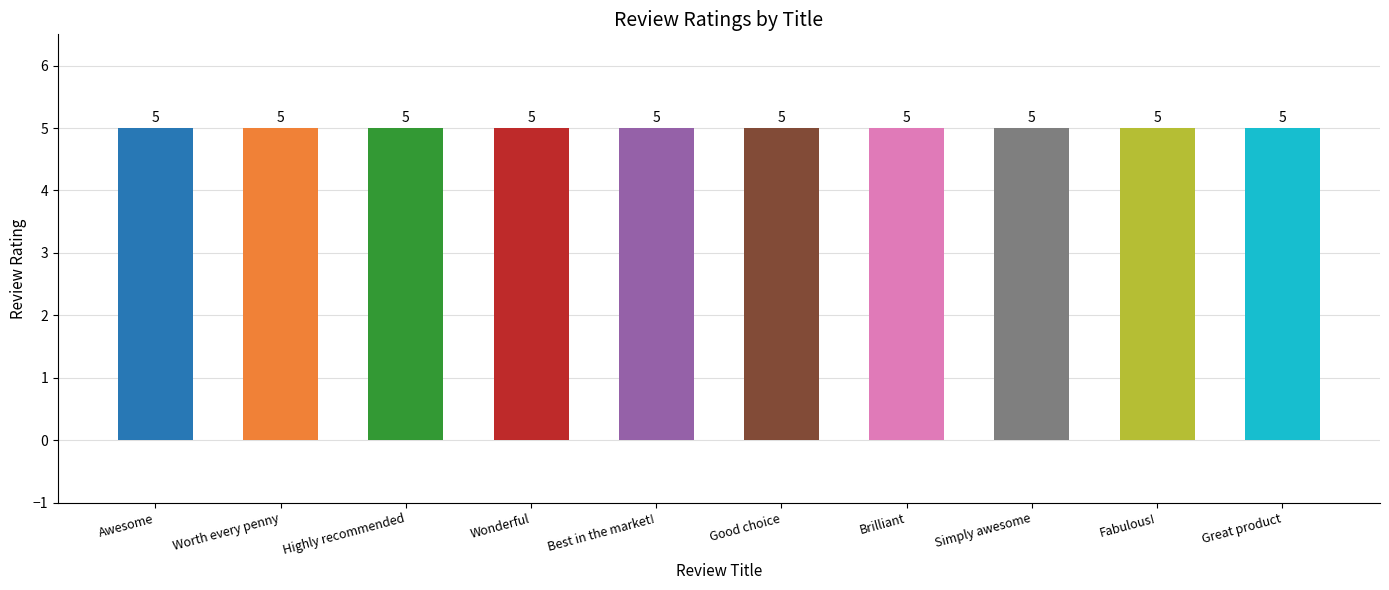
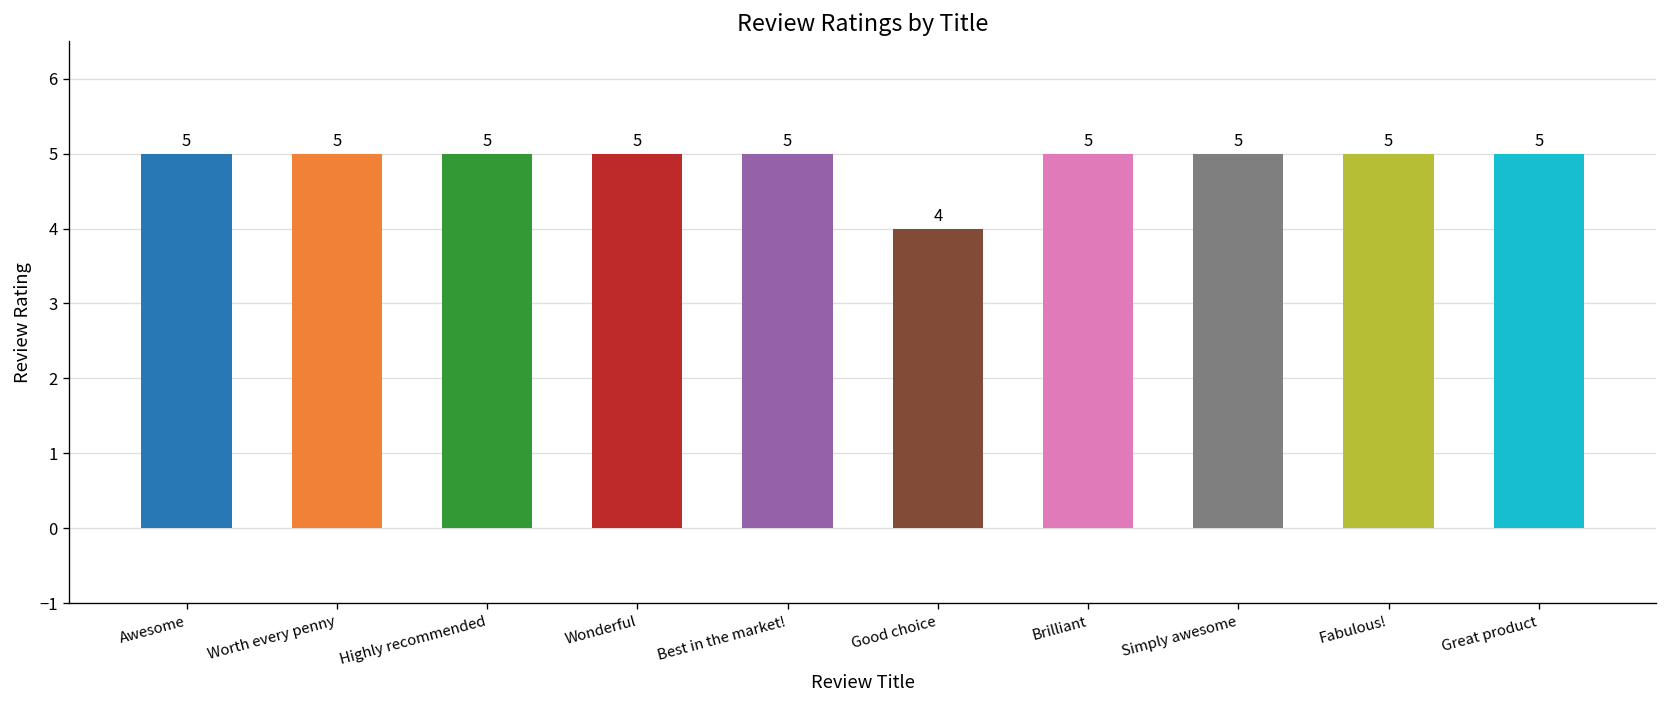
  {
    "Awesome": 5,
    "Worth every penny": 5,
    "Highly recommended": 5,
    "Wonderful": 5,
    "Best in the market!": 5,
-   "Good choice": 5,
+   "Good choice": 4,
    "Brilliant": 5,
    "Simply awesome": 5,
    "Fabulous!": 5,
    "Great product": 5
  }
